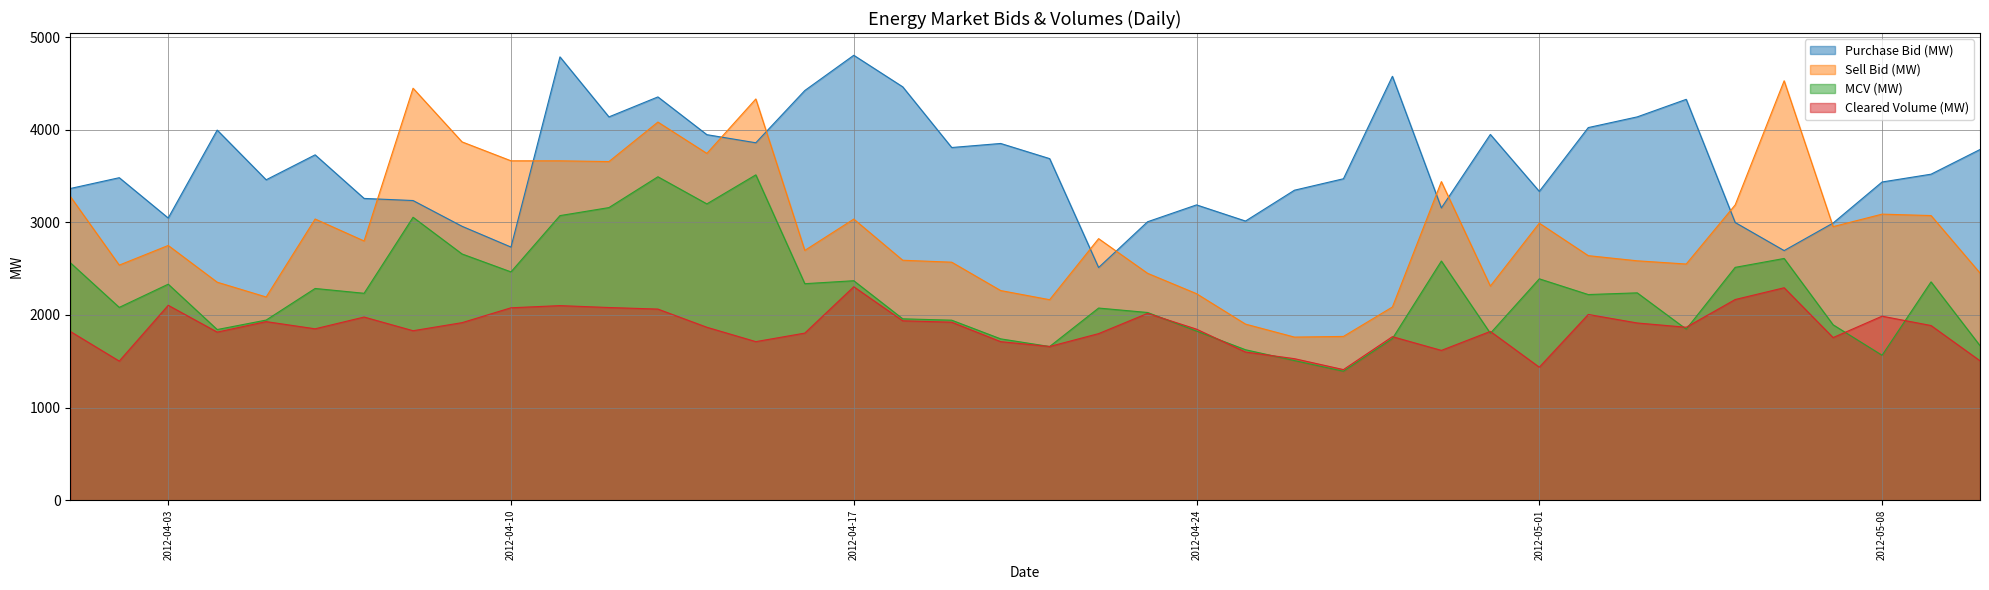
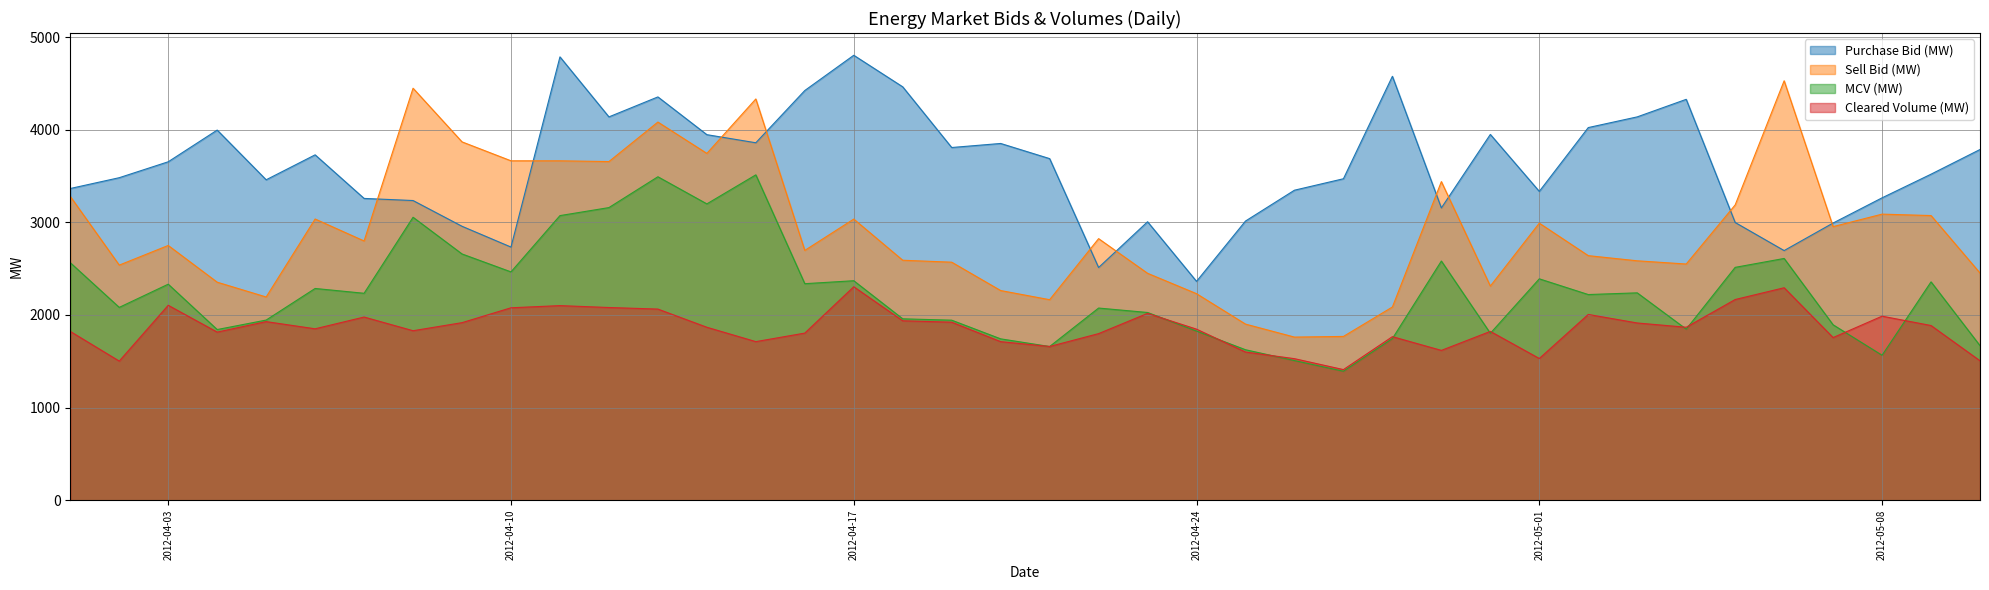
  {
    "Purchase Bid (MW)": {
-     "2012-04-03": 3000,
+     "2012-04-03": 3700,
      "2012-04-10": 2700,
      "2012-04-17": 4800,
-     "2012-04-24": 3200,
+     "2012-04-24": 2400,
      "2012-05-01": 3300,
-     "2012-05-08": 3400
+     "2012-05-08": 3300
    },
    "Sell Bid (MW)": {
      "2012-04-03": 2800,
      "2012-04-10": 3700,
      "2012-04-17": 3000,
      "2012-04-24": 2200,
      "2012-05-01": 3000,
      "2012-05-08": 3100
    },
    "MCV (MW)": {
      "2012-04-03": 2300,
      "2012-04-10": 2500,
      "2012-04-17": 2400,
      "2012-05-01": 2400,
      "2012-05-08": 1600
    },
    "Cleared Volume (MW)": {
      "2012-04-03": 2100,
      "2012-04-10": 2100,
      "2012-04-17": 2300,
-     "2012-05-01": 1400,
+     "2012-05-01": 1500,
      "2012-05-08": 2000
    }
  }
